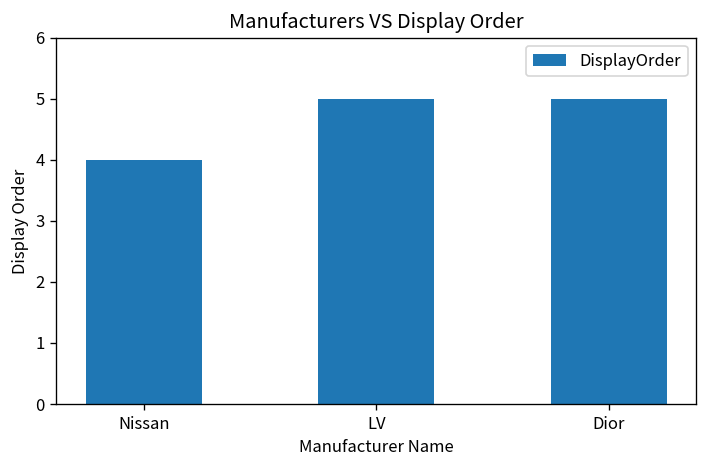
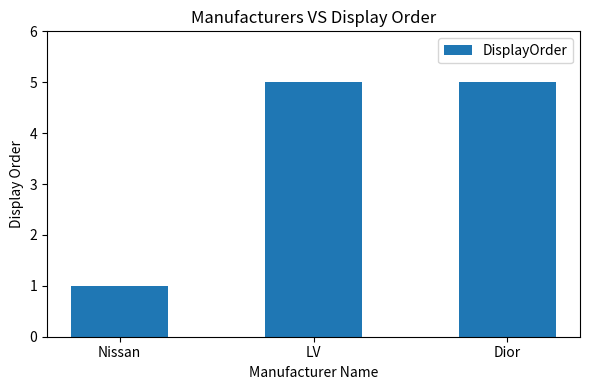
  {
-   "Nissan": 4,
+   "Nissan": 1,
    "LV": 5,
    "Dior": 5
  }
